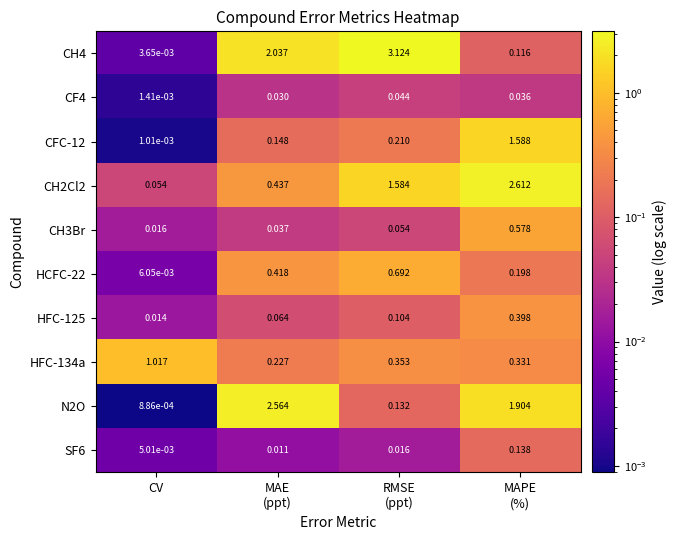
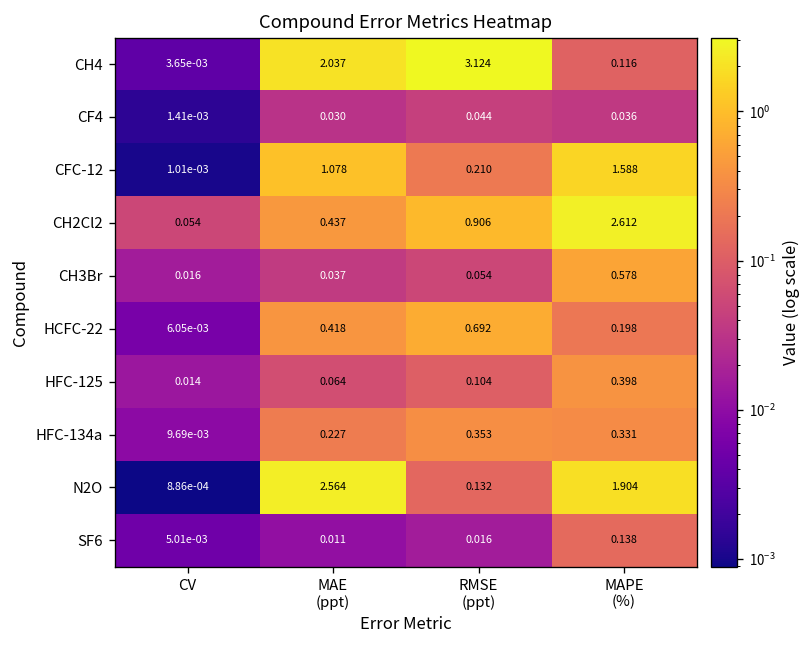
  {
    "CH4": {
      "CV": "3.65e-03",
      "MAE (ppt)": "2.037",
      "RMSE (ppt)": "3.124",
      "MAPE (%)": "0.116"
    },
    "CF4": {
      "CV": "1.41e-03",
      "MAE (ppt)": "0.030",
      "RMSE (ppt)": "0.044",
      "MAPE (%)": "0.036"
    },
    "CFC-12": {
      "CV": "1.01e-03",
-     "MAE (ppt)": "0.148",
+     "MAE (ppt)": "1.078",
      "RMSE (ppt)": "0.210",
      "MAPE (%)": "1.588"
    },
    "CH2Cl2": {
      "CV": "0.054",
      "MAE (ppt)": "0.437",
-     "RMSE (ppt)": "1.584",
+     "RMSE (ppt)": "0.906",
      "MAPE (%)": "2.612"
    },
    "CH3Br": {
      "CV": "0.016",
      "MAE (ppt)": "0.037",
      "RMSE (ppt)": "0.054",
      "MAPE (%)": "0.578"
    },
    "HCFC-22": {
      "CV": "6.05e-03",
      "MAE (ppt)": "0.418",
      "RMSE (ppt)": "0.692",
      "MAPE (%)": "0.198"
    },
    "HFC-125": {
      "CV": "0.014",
      "MAE (ppt)": "0.064",
      "RMSE (ppt)": "0.104",
      "MAPE (%)": "0.398"
    },
    "HFC-134a": {
-     "CV": "1.017",
+     "CV": "9.69e-03",
      "MAE (ppt)": "0.227",
      "RMSE (ppt)": "0.353",
      "MAPE (%)": "0.331"
    },
    "N2O": {
      "CV": "8.86e-04",
      "MAE (ppt)": "2.564",
      "RMSE (ppt)": "0.132",
      "MAPE (%)": "1.904"
    },
    "SF6": {
      "CV": "5.01e-03",
      "MAE (ppt)": "0.011",
      "RMSE (ppt)": "0.016",
      "MAPE (%)": "0.138"
    }
  }
